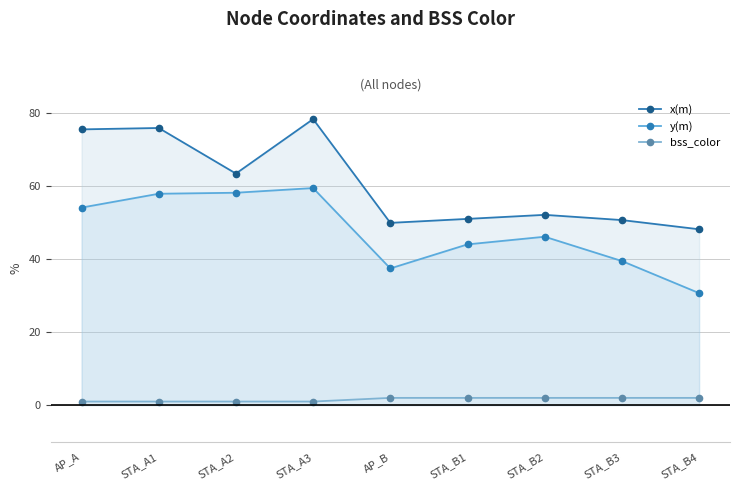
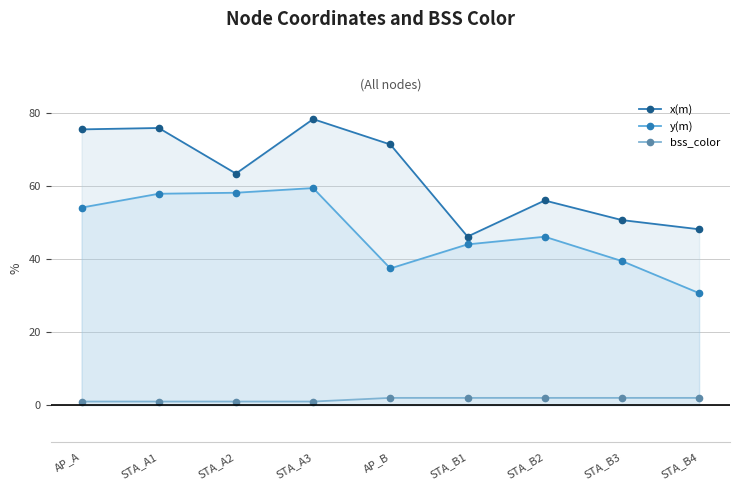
  {
    "x(m)": {
      "AP_A": 75,
      "STA_A1": 76,
      "STA_A2": 63,
      "STA_A3": 78,
-     "AP_B": 50,
-     "STA_B1": 51,
-     "STA_B2": 52,
+     "AP_B": 71,
+     "STA_B1": 46,
+     "STA_B2": 56,
      "STA_B3": 51,
      "STA_B4": 48
    }
  }
